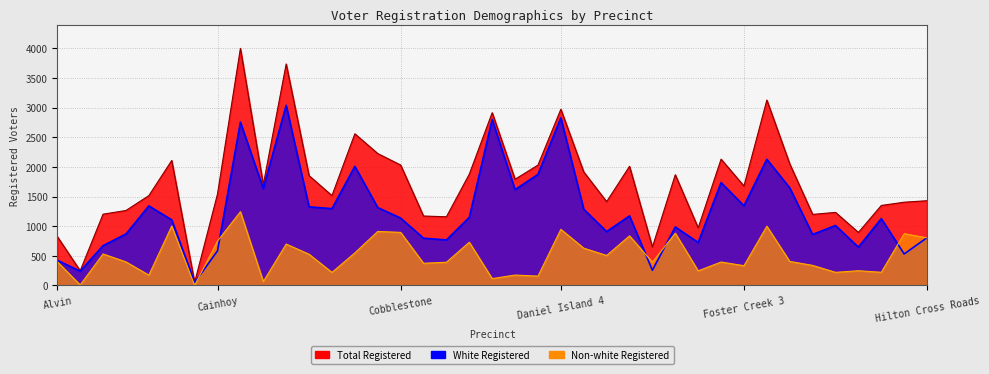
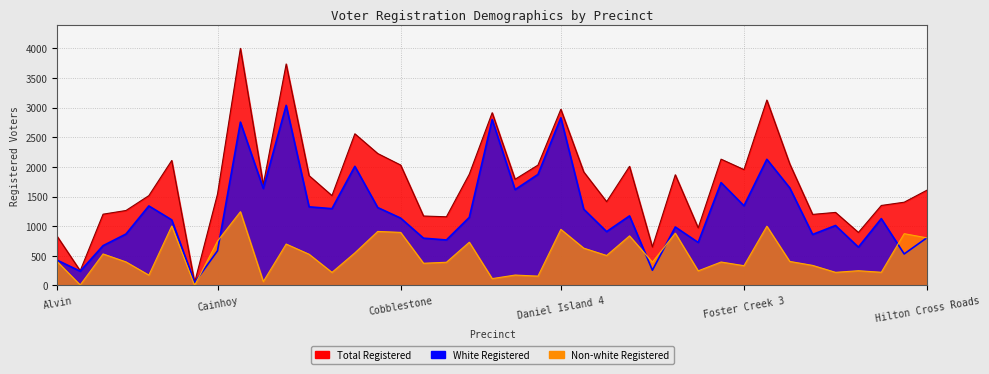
  {
    "Total Registered": {
      "Alvin": 800,
      "Cainhoy": 1500,
      "Cobblestone": 2000,
      "Daniel Island 4": 3000,
-     "Foster Creek 3": 1700,
-     "Hilton Cross Roads": 1400
+     "Foster Creek 3": 2000,
+     "Hilton Cross Roads": 1600
    },
    "White Registered": {
      "Cainhoy": 600,
      "Cobblestone": 1100,
      "Daniel Island 4": 2800,
      "Foster Creek 3": 1300
    },
    "Non-white Registered": {
      "Cainhoy": 700,
      "Cobblestone": 900,
      "Daniel Island 4": 900,
      "Foster Creek 3": 300
    }
  }
